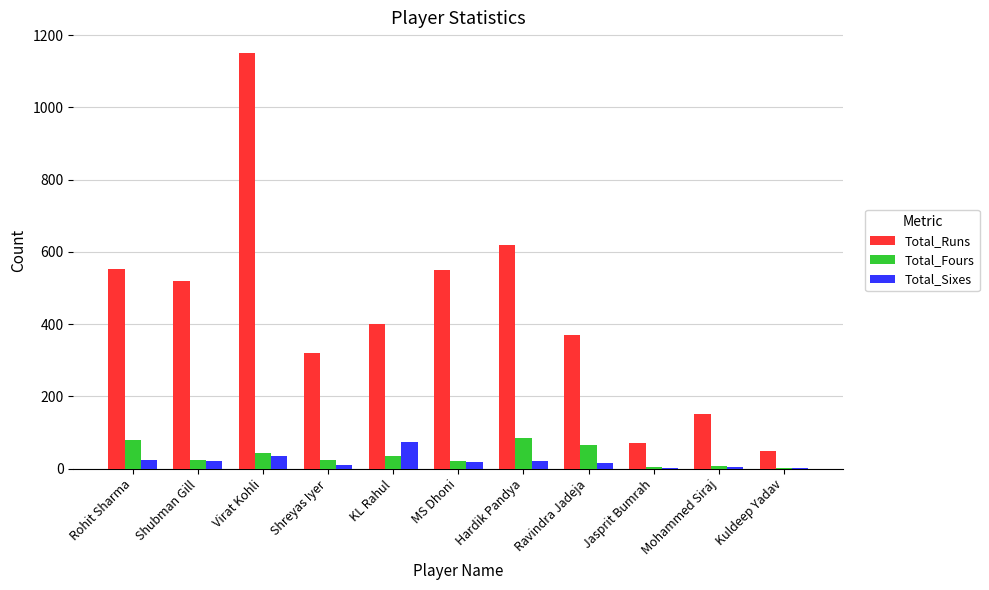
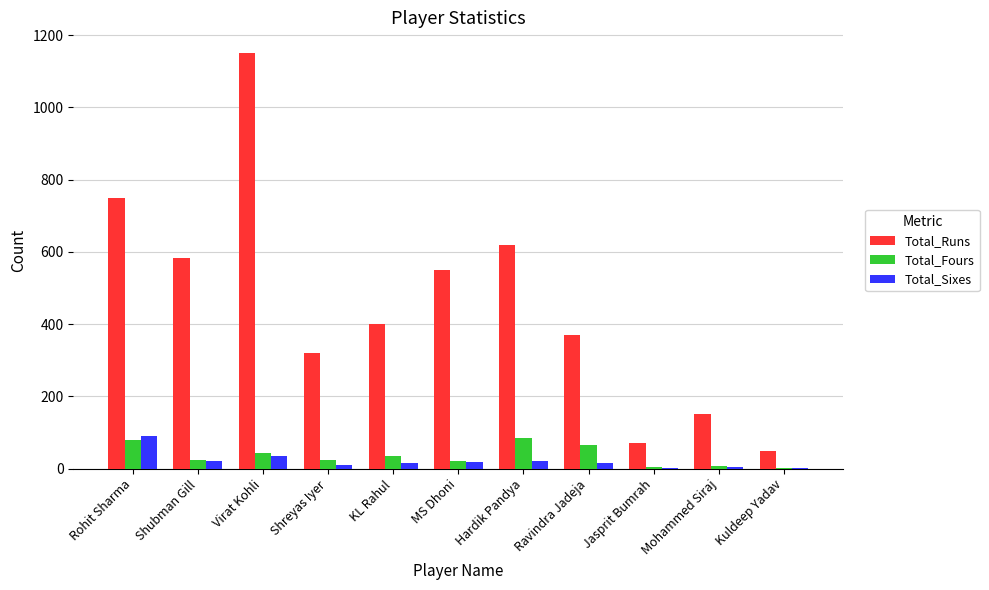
  {
    "Total_Runs": {
-     "Rohit Sharma": 550,
-     "Shubman Gill": 520,
+     "Rohit Sharma": 750,
+     "Shubman Gill": 580,
      "Virat Kohli": 1150,
      "Shreyas Iyer": 320,
      "KL Rahul": 400,
      "MS Dhoni": 550,
      "Hardik Pandya": 620,
      "Ravindra Jadeja": 370,
      "Jasprit Bumrah": 70,
      "Mohammed Siraj": 150,
      "Kuldeep Yadav": 50
    },
    "Total_Fours": {
      "Rohit Sharma": 80,
      "Shubman Gill": 20,
      "Virat Kohli": 40,
      "Shreyas Iyer": 30,
      "KL Rahul": 40,
      "MS Dhoni": 20,
      "Hardik Pandya": 80,
      "Ravindra Jadeja": 70,
      "Mohammed Siraj": 10
    },
    "Total_Sixes": {
-     "Rohit Sharma": 30,
+     "Rohit Sharma": 90,
      "Shubman Gill": 20,
      "Virat Kohli": 40,
      "Shreyas Iyer": 10,
-     "KL Rahul": 70,
+     "KL Rahul": 20,
      "MS Dhoni": 20,
      "Hardik Pandya": 20,
      "Ravindra Jadeja": 20
    }
  }
